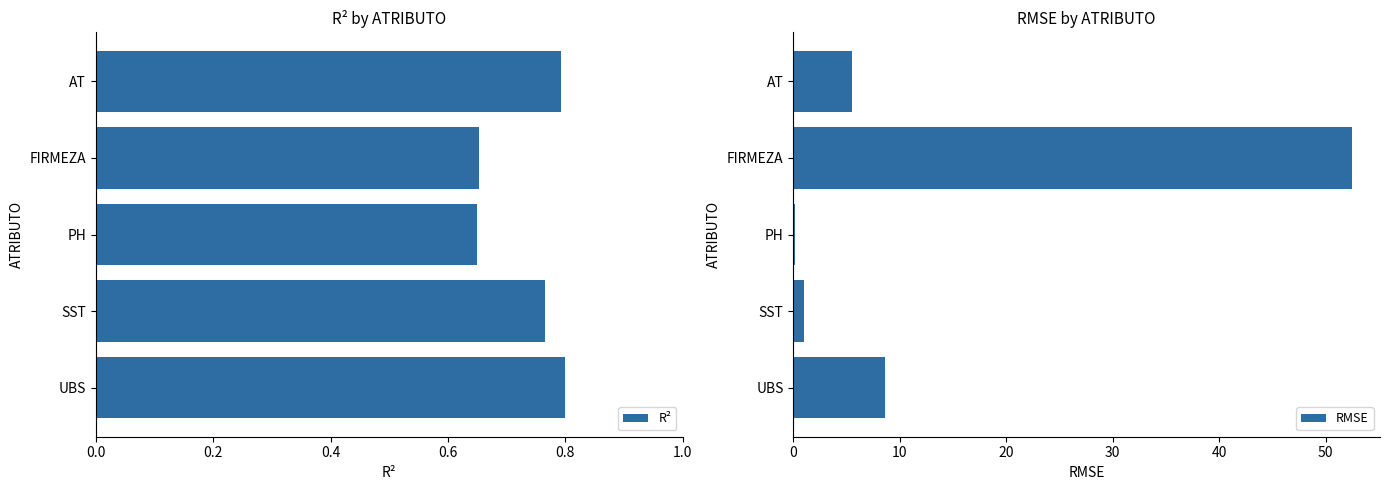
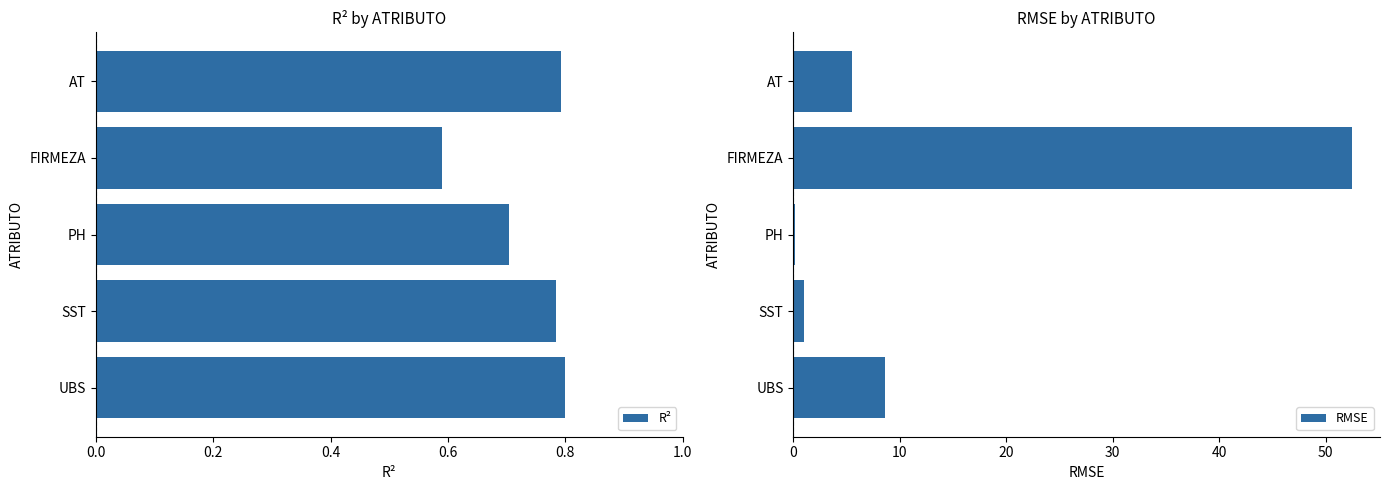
  {
    "R² by ATRIBUTO": {
      "AT": 0.79,
-     "FIRMEZA": 0.65,
-     "PH": 0.65,
-     "SST": 0.77,
+     "FIRMEZA": 0.59,
+     "PH": 0.70,
+     "SST": 0.78,
      "UBS": 0.80
    },
    "RMSE by ATRIBUTO": {
      "AT": 5.6,
      "FIRMEZA": 52.5,
      "SST": 1.0,
      "UBS": 8.6
    }
  }
